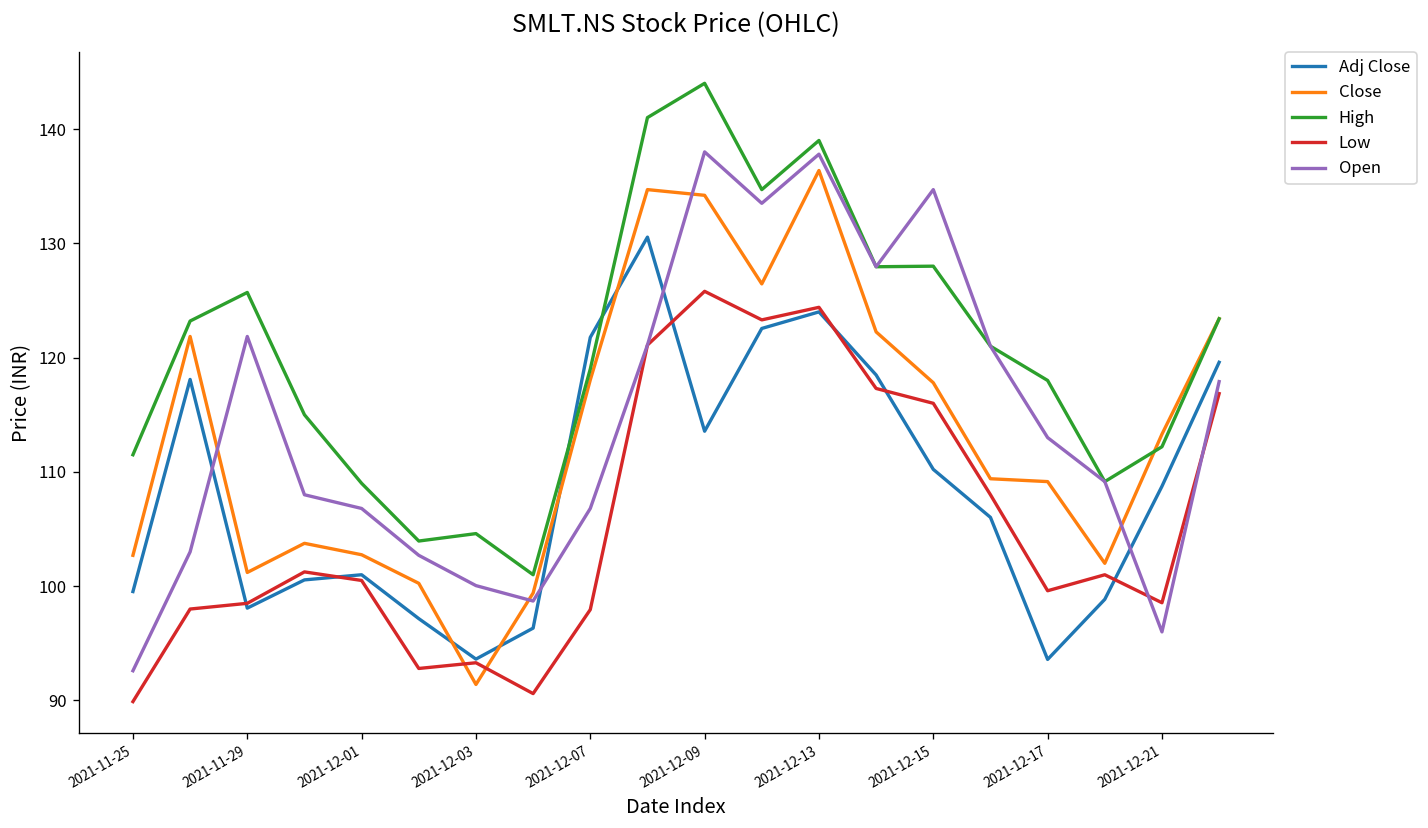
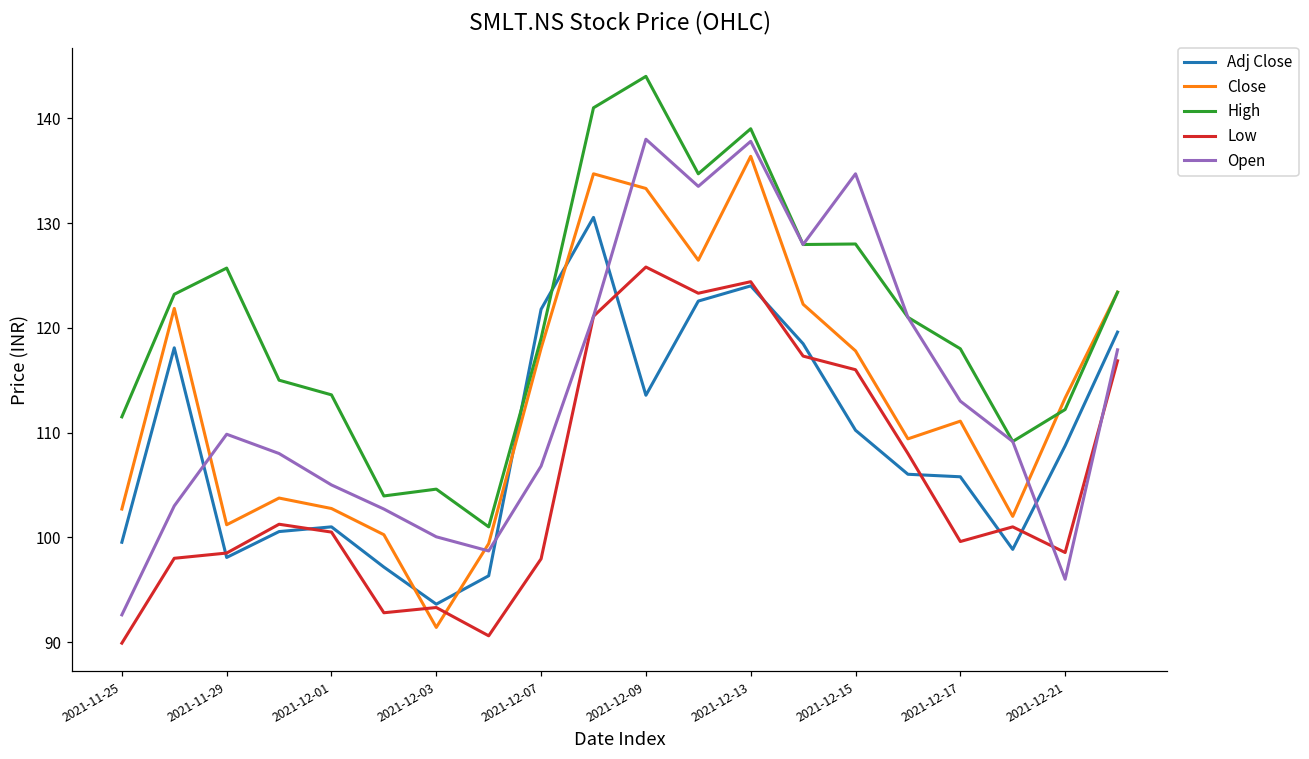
  {
    "Adj Close": {
      "2021-11-25": 100,
      "2021-11-29": 98,
      "2021-12-01": 101,
      "2021-12-03": 94,
      "2021-12-07": 122,
      "2021-12-09": 114,
      "2021-12-13": 124,
      "2021-12-15": 110,
-     "2021-12-17": 94,
+     "2021-12-17": 106,
      "2021-12-21": 109
    },
    "Close": {
      "2021-11-25": 103,
      "2021-11-29": 101,
      "2021-12-01": 103,
      "2021-12-03": 91,
      "2021-12-07": 118,
-     "2021-12-09": 134,
+     "2021-12-09": 133,
      "2021-12-13": 136,
      "2021-12-15": 118,
-     "2021-12-17": 109,
+     "2021-12-17": 111,
      "2021-12-21": 113
    },
    "High": {
      "2021-11-25": 112,
      "2021-11-29": 126,
-     "2021-12-01": 109,
+     "2021-12-01": 114,
      "2021-12-03": 105,
      "2021-12-07": 119,
      "2021-12-09": 144,
      "2021-12-13": 139,
      "2021-12-15": 128,
      "2021-12-17": 118,
      "2021-12-21": 112
    },
    "Low": {
      "2021-11-25": 90,
      "2021-11-29": 99,
      "2021-12-01": 101,
      "2021-12-03": 93,
      "2021-12-07": 98,
      "2021-12-09": 126,
      "2021-12-13": 124,
      "2021-12-15": 116,
      "2021-12-17": 100,
      "2021-12-21": 99
    },
    "Open": {
      "2021-11-25": 93,
-     "2021-11-29": 122,
-     "2021-12-01": 107,
+     "2021-11-29": 110,
+     "2021-12-01": 105,
      "2021-12-03": 100,
      "2021-12-07": 107,
      "2021-12-09": 138,
      "2021-12-13": 138,
      "2021-12-15": 135,
      "2021-12-17": 113,
      "2021-12-21": 96
    }
  }
